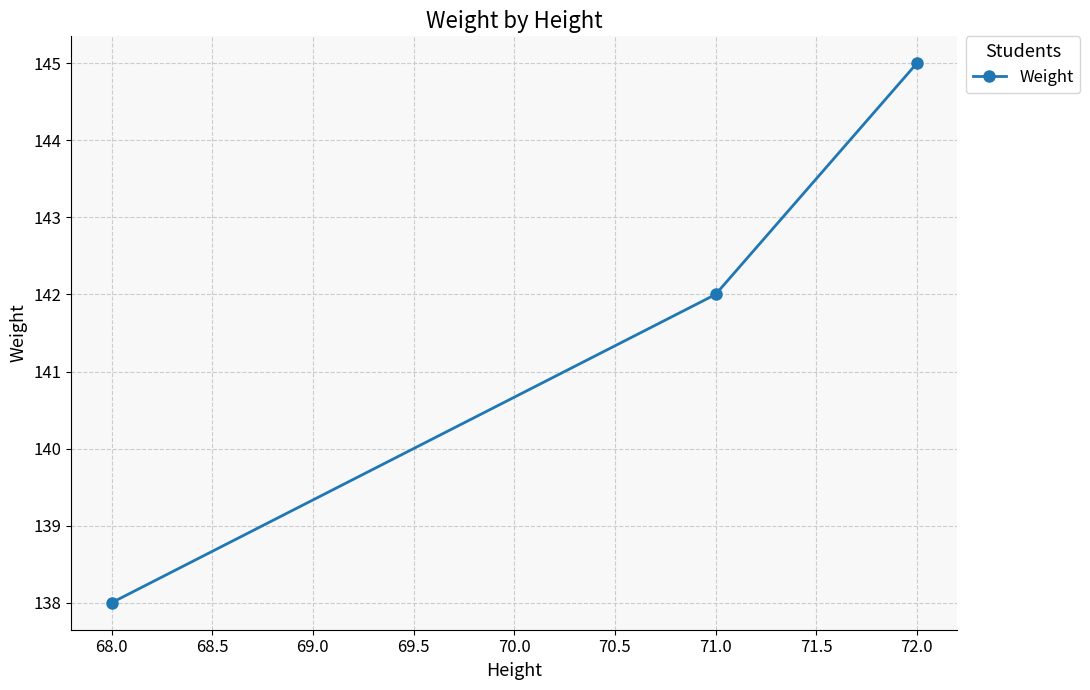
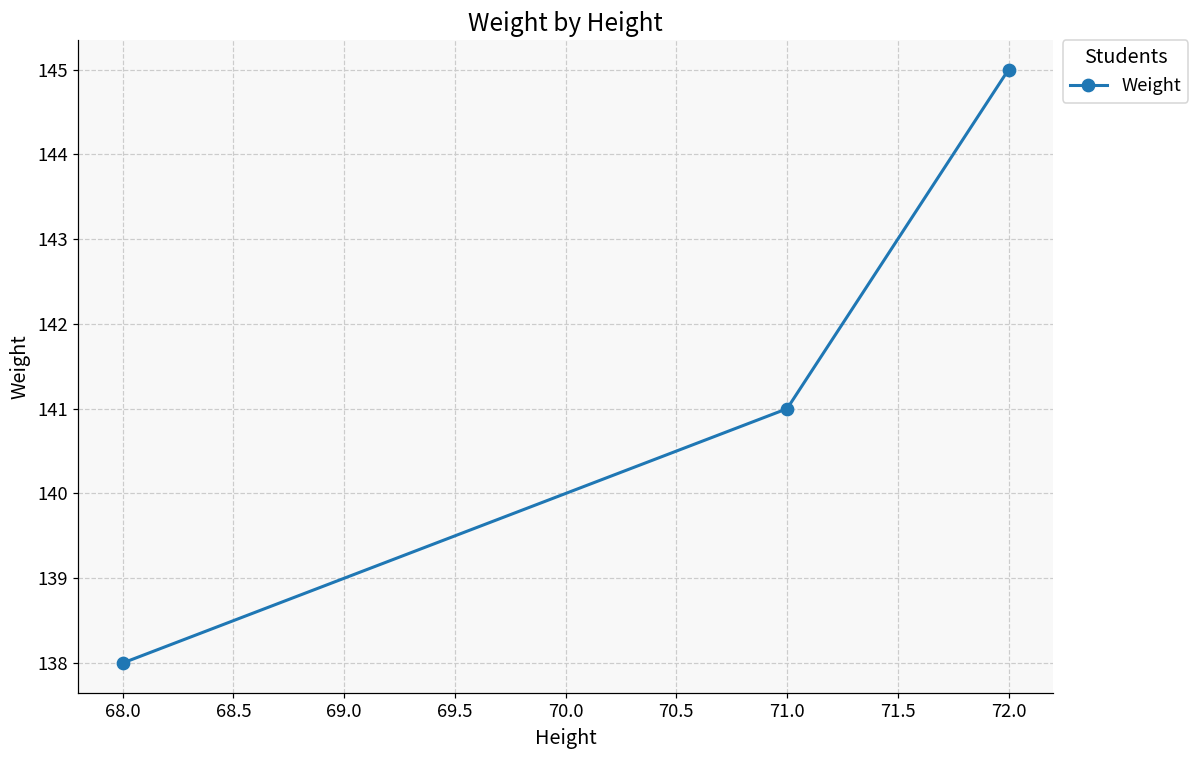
  {
    "68.0": 138,
-   "71.0": 142,
+   "71.0": 141,
    "72.0": 145
  }
